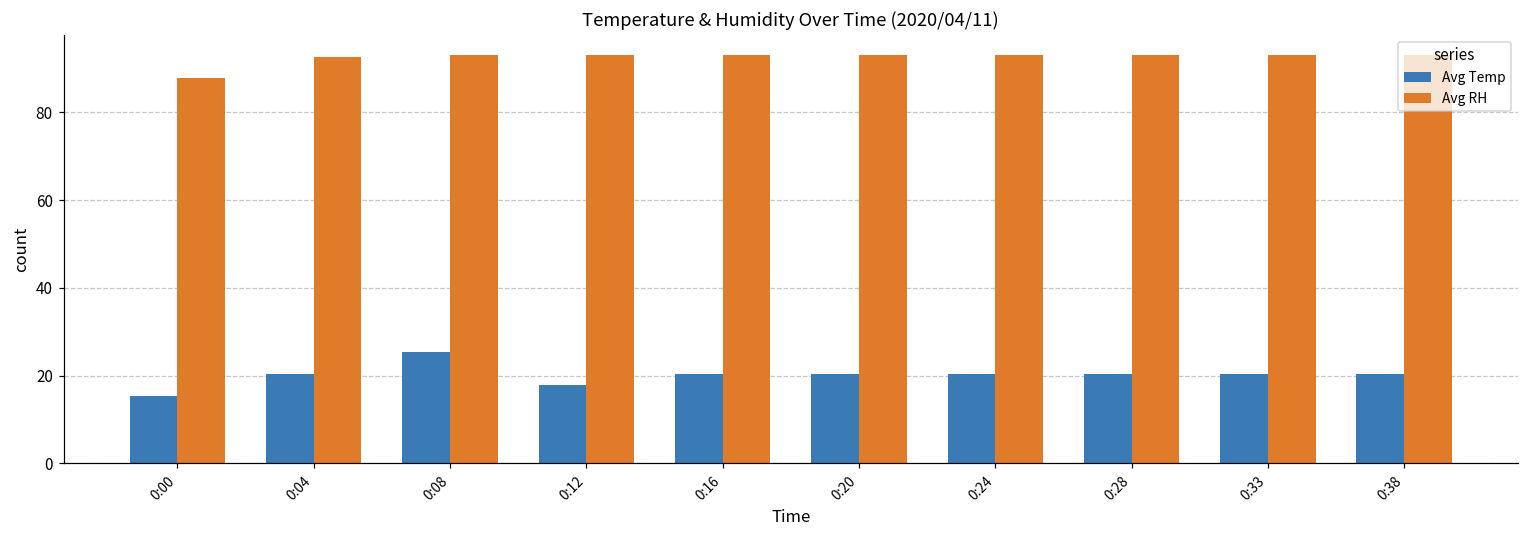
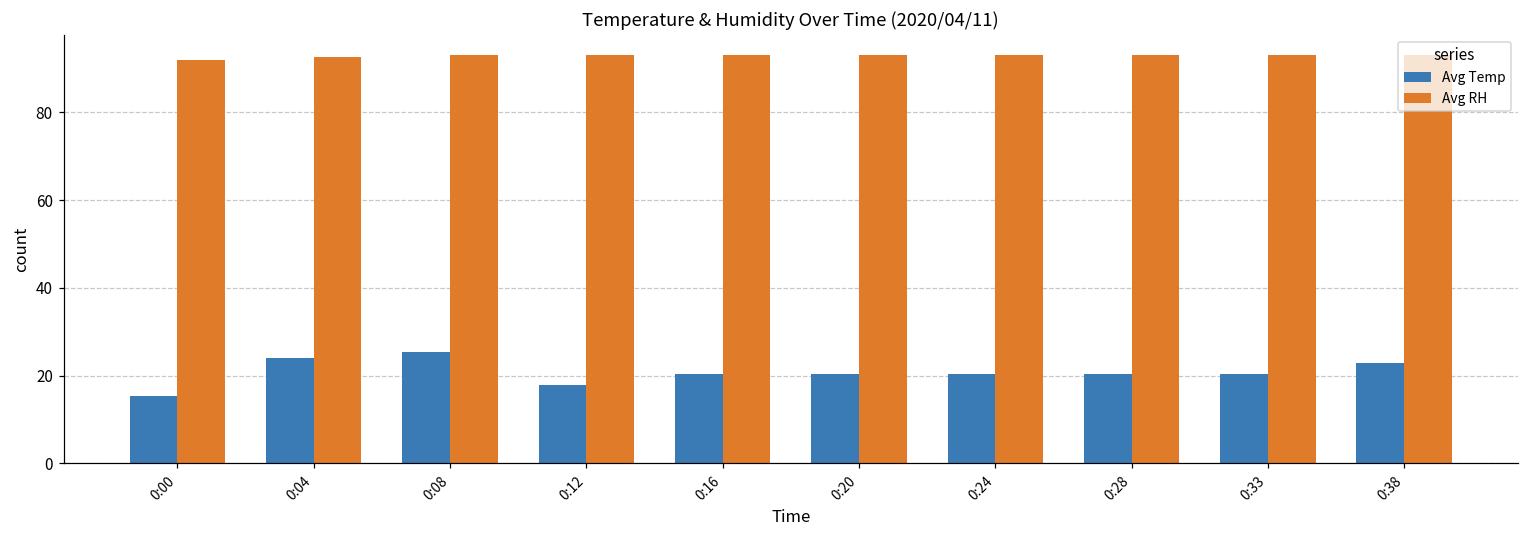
  {
    "Avg Temp": {
      "0:00": 15,
-     "0:04": 20,
+     "0:04": 24,
      "0:08": 25,
      "0:12": 18,
      "0:16": 20,
      "0:20": 20,
      "0:24": 20,
      "0:28": 20,
      "0:33": 20,
-     "0:38": 20
+     "0:38": 23
    },
    "Avg RH": {
-     "0:00": 88,
+     "0:00": 92,
      "0:04": 93,
      "0:08": 93,
      "0:12": 93,
      "0:16": 93,
      "0:20": 93,
      "0:24": 93,
      "0:28": 93,
      "0:33": 93
    }
  }
